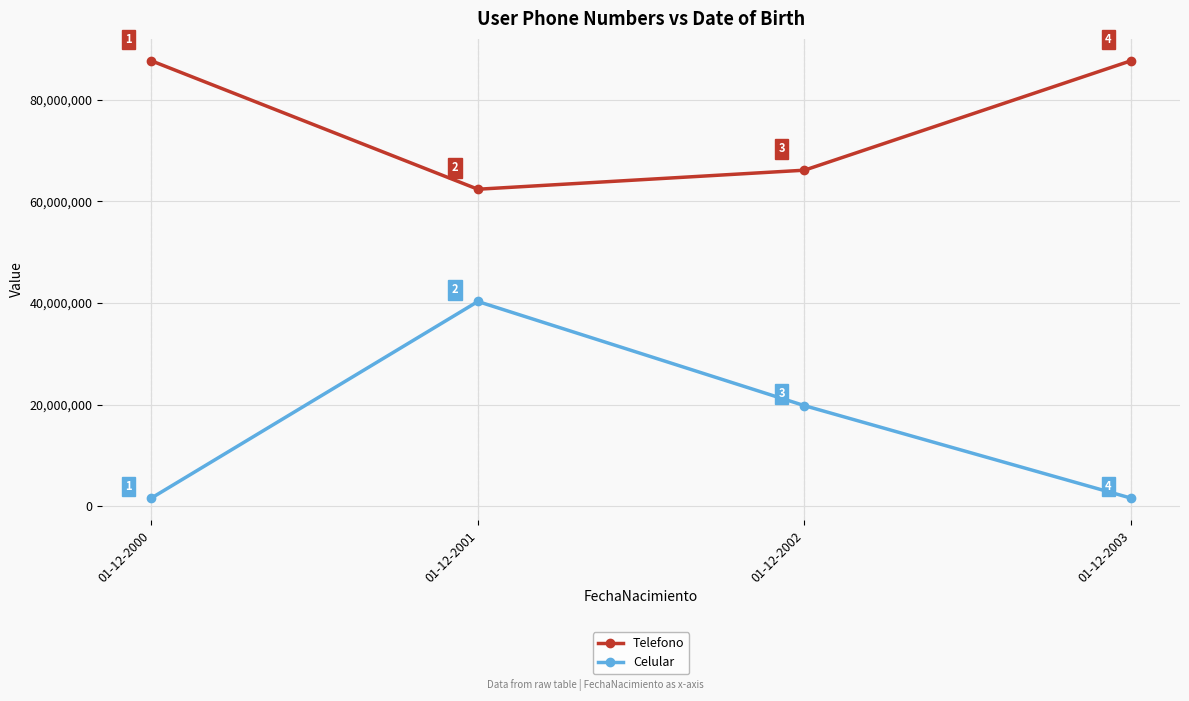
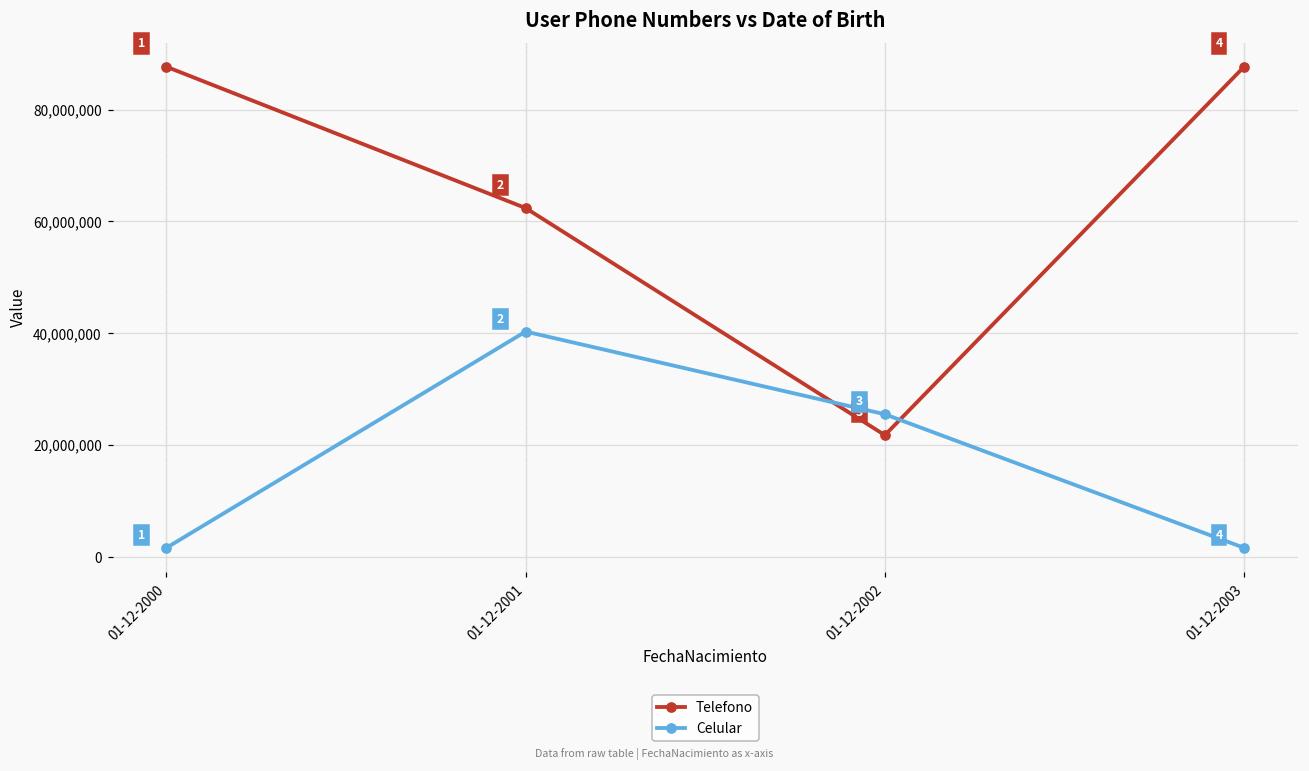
  {
    "Telefono": {
-     "01-12-2002": "66,000,000"
+     "01-12-2002": "22,000,000"
    },
    "Celular": {
-     "01-12-2002": "20,000,000"
+     "01-12-2002": "26,000,000"
    }
  }
